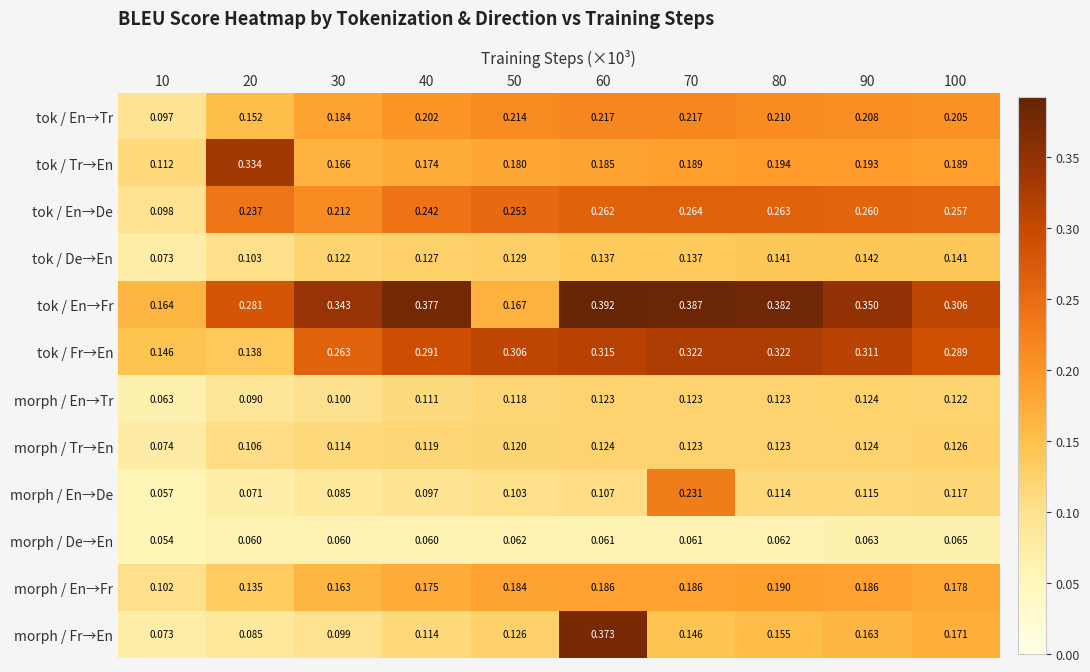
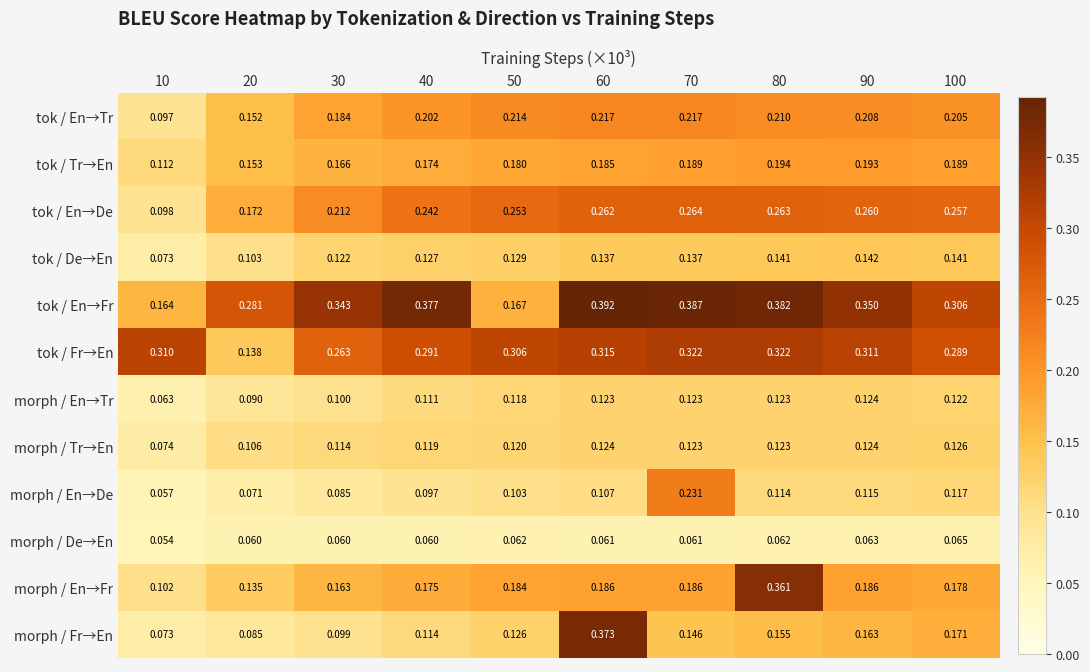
  {
    "tok / En→Tr": {
      "10": 0.097,
      "20": 0.152,
      "30": 0.184,
      "40": 0.202,
      "50": 0.214,
      "60": 0.217,
      "70": 0.217,
      "80": 0.210,
      "90": 0.208,
      "100": 0.205
    },
    "tok / Tr→En": {
      "10": 0.112,
-     "20": 0.334,
+     "20": 0.153,
      "30": 0.166,
      "40": 0.174,
      "50": 0.180,
      "60": 0.185,
      "70": 0.189,
      "80": 0.194,
      "90": 0.193,
      "100": 0.189
    },
    "tok / En→De": {
      "10": 0.098,
-     "20": 0.237,
+     "20": 0.172,
      "30": 0.212,
      "40": 0.242,
      "50": 0.253,
      "60": 0.262,
      "70": 0.264,
      "80": 0.263,
      "90": 0.260,
      "100": 0.257
    },
    "tok / De→En": {
      "10": 0.073,
      "20": 0.103,
      "30": 0.122,
      "40": 0.127,
      "50": 0.129,
      "60": 0.137,
      "70": 0.137,
      "80": 0.141,
      "90": 0.142,
      "100": 0.141
    },
    "tok / En→Fr": {
      "10": 0.164,
      "20": 0.281,
      "30": 0.343,
      "40": 0.377,
      "50": 0.167,
      "60": 0.392,
      "70": 0.387,
      "80": 0.382,
      "90": 0.350,
      "100": 0.306
    },
    "tok / Fr→En": {
-     "10": 0.146,
+     "10": 0.310,
      "20": 0.138,
      "30": 0.263,
      "40": 0.291,
      "50": 0.306,
      "60": 0.315,
      "70": 0.322,
      "80": 0.322,
      "90": 0.311,
      "100": 0.289
    },
    "morph / En→Tr": {
      "10": 0.063,
      "20": 0.090,
      "30": 0.100,
      "40": 0.111,
      "50": 0.118,
      "60": 0.123,
      "70": 0.123,
      "80": 0.123,
      "90": 0.124,
      "100": 0.122
    },
    "morph / Tr→En": {
      "10": 0.074,
      "20": 0.106,
      "30": 0.114,
      "40": 0.119,
      "50": 0.120,
      "60": 0.124,
      "70": 0.123,
      "80": 0.123,
      "90": 0.124,
      "100": 0.126
    },
    "morph / En→De": {
      "10": 0.057,
      "20": 0.071,
      "30": 0.085,
      "40": 0.097,
      "50": 0.103,
      "60": 0.107,
      "70": 0.231,
      "80": 0.114,
      "90": 0.115,
      "100": 0.117
    },
    "morph / De→En": {
      "10": 0.054,
      "20": 0.060,
      "30": 0.060,
      "40": 0.060,
      "50": 0.062,
      "60": 0.061,
      "70": 0.061,
      "80": 0.062,
      "90": 0.063,
      "100": 0.065
    },
    "morph / En→Fr": {
      "10": 0.102,
      "20": 0.135,
      "30": 0.163,
      "40": 0.175,
      "50": 0.184,
      "60": 0.186,
      "70": 0.186,
-     "80": 0.190,
+     "80": 0.361,
      "90": 0.186,
      "100": 0.178
    },
    "morph / Fr→En": {
      "10": 0.073,
      "20": 0.085,
      "30": 0.099,
      "40": 0.114,
      "50": 0.126,
      "60": 0.373,
      "70": 0.146,
      "80": 0.155,
      "90": 0.163,
      "100": 0.171
    }
  }
